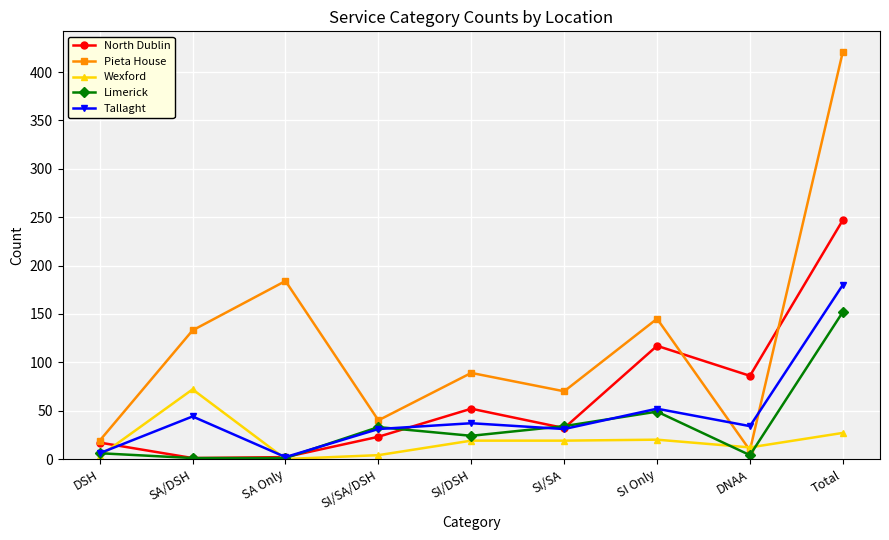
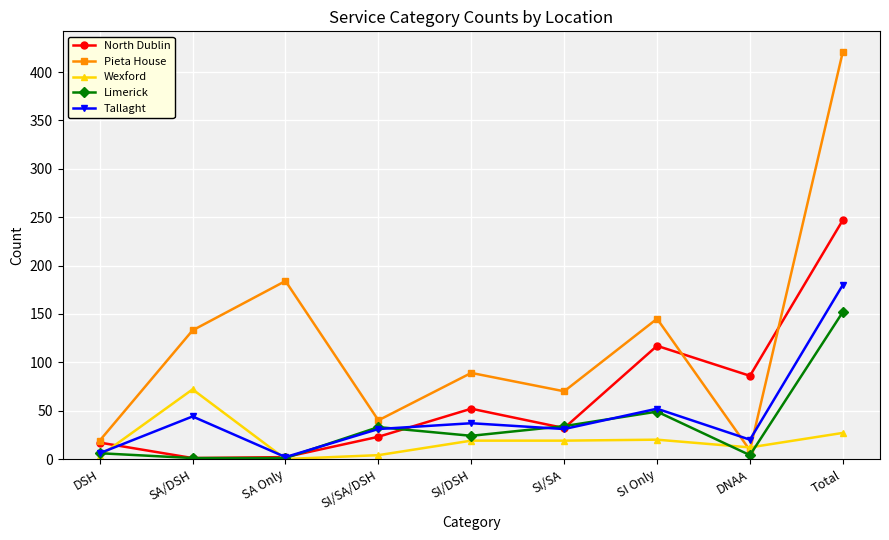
  {
    "North Dublin": {
      "SI/SA/DSH": 20,
      "SI/DSH": 50,
      "SI Only": 120,
      "DNAA": 90,
      "Total": 250
    },
    "Pieta House": {
      "SA/DSH": 130,
      "SA Only": 180,
      "SI/SA/DSH": 40,
      "SI/DSH": 90,
      "SI/SA": 70,
      "SI Only": 150,
      "DNAA": 10,
      "Total": 420
    },
    "Wexford": {
      "DSH": 0,
      "SA/DSH": 70,
      "SI/SA/DSH": 0,
      "SI/DSH": 20,
      "SI/SA": 20,
      "SI Only": 20,
      "DNAA": 10,
      "Total": 30
    },
    "Limerick": {
      "SI/DSH": 20,
      "SI Only": 50,
      "DNAA": 0,
      "Total": 150
    },
    "Tallaght": {
      "SA/DSH": 40,
      "SI/DSH": 40,
      "SI Only": 50,
-     "DNAA": 30,
+     "DNAA": 20,
      "Total": 180
    }
  }
